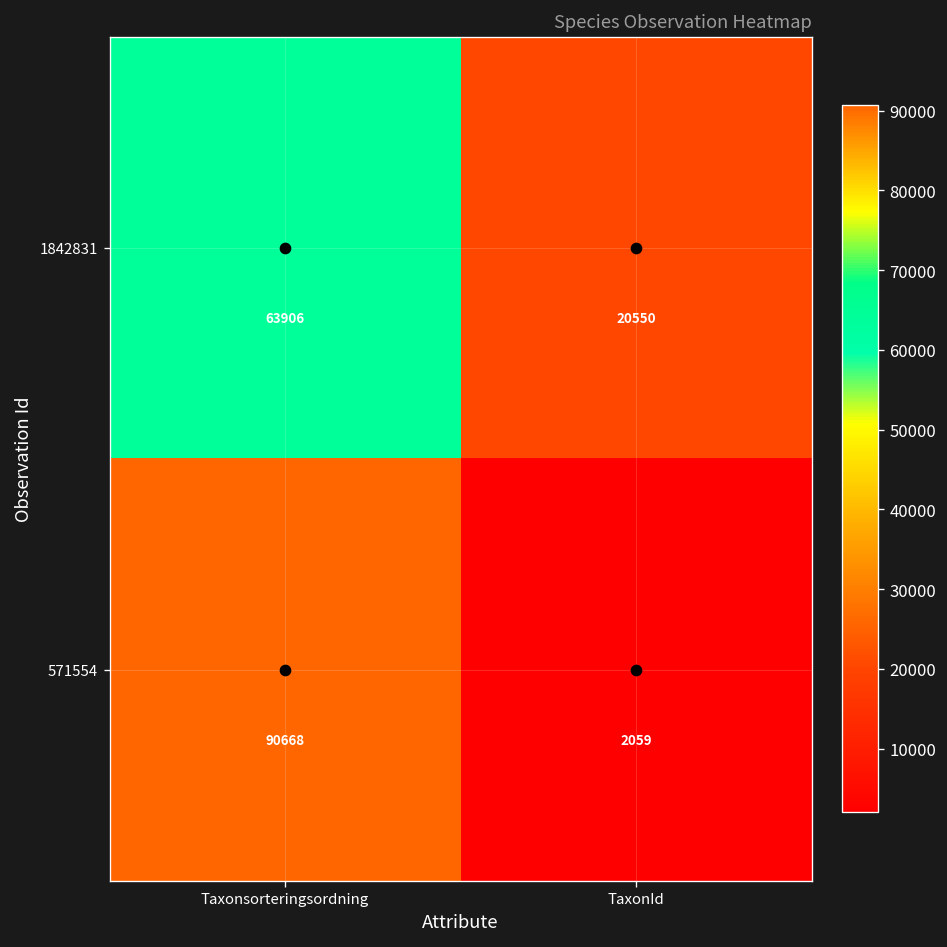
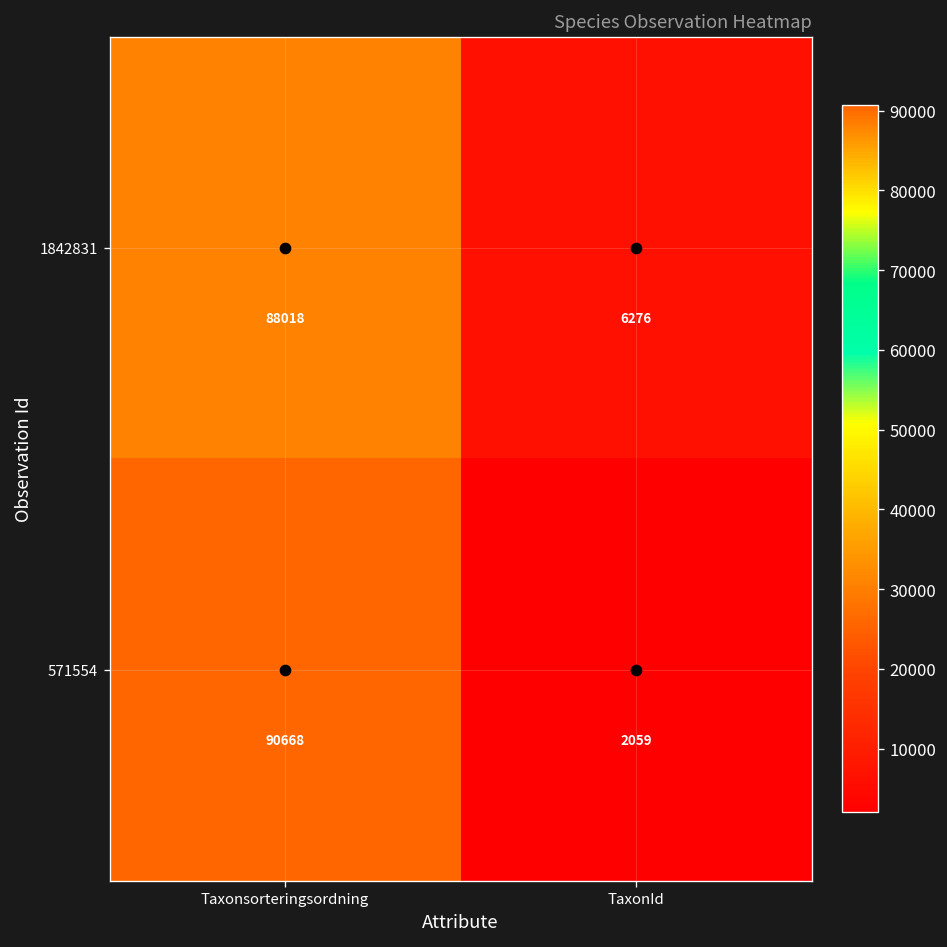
  {
    "1842831": {
-     "Taxonsorteringsordning": 63906,
-     "TaxonId": 20550
+     "Taxonsorteringsordning": 88018,
+     "TaxonId": 6276
    },
    "571554": {
      "Taxonsorteringsordning": 90668,
      "TaxonId": 2059
    }
  }
